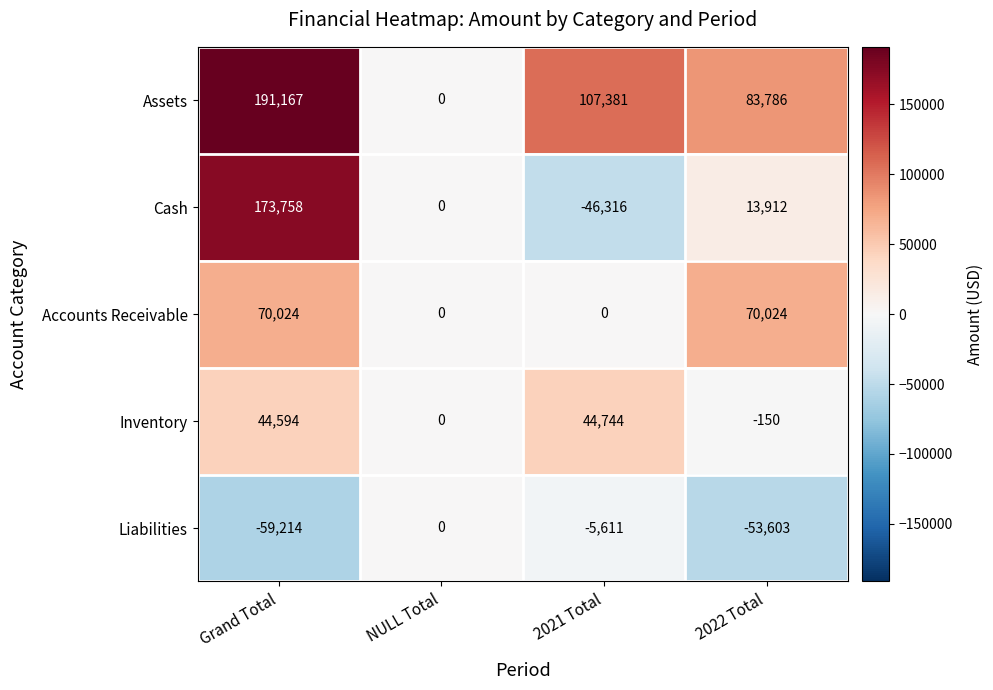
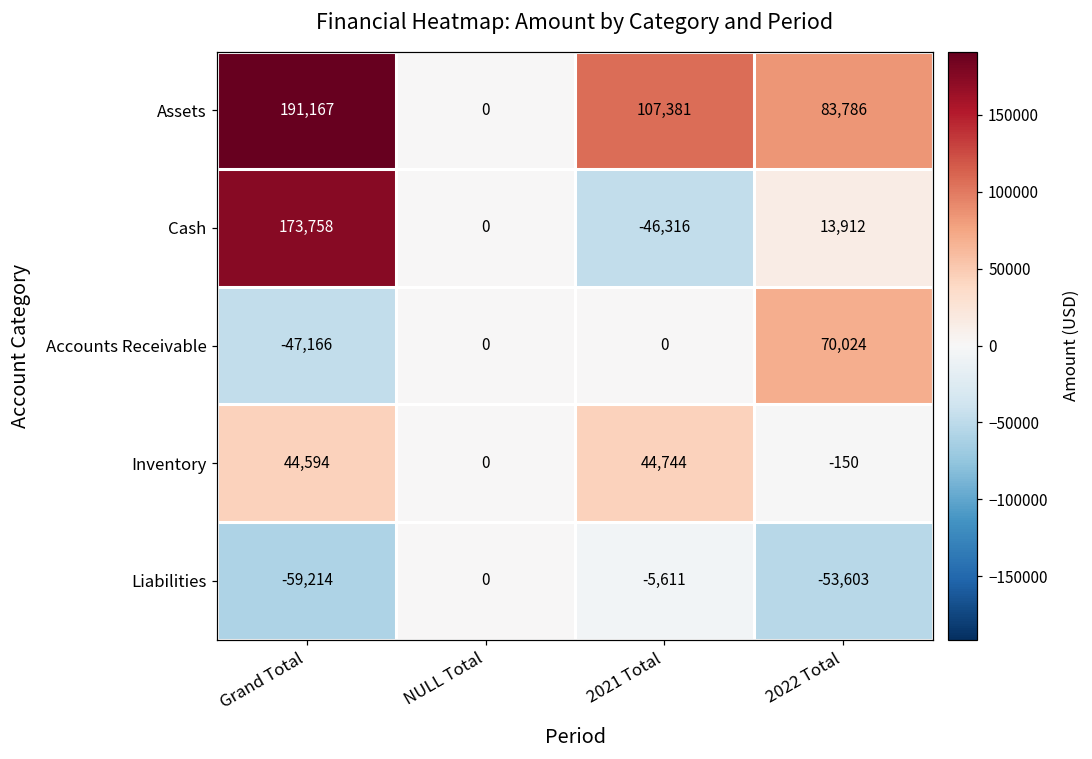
  {
    "Assets": {
      "Grand Total": "191,167",
      "NULL Total": "0",
      "2021 Total": "107,381",
      "2022 Total": "83,786"
    },
    "Cash": {
      "Grand Total": "173,758",
      "NULL Total": "0",
      "2021 Total": "-46,316",
      "2022 Total": "13,912"
    },
    "Accounts Receivable": {
-     "Grand Total": "70,024",
+     "Grand Total": "-47,166",
      "NULL Total": "0",
      "2021 Total": "0",
      "2022 Total": "70,024"
    },
    "Inventory": {
      "Grand Total": "44,594",
      "NULL Total": "0",
      "2021 Total": "44,744",
      "2022 Total": "-150"
    },
    "Liabilities": {
      "Grand Total": "-59,214",
      "NULL Total": "0",
      "2021 Total": "-5,611",
      "2022 Total": "-53,603"
    }
  }
